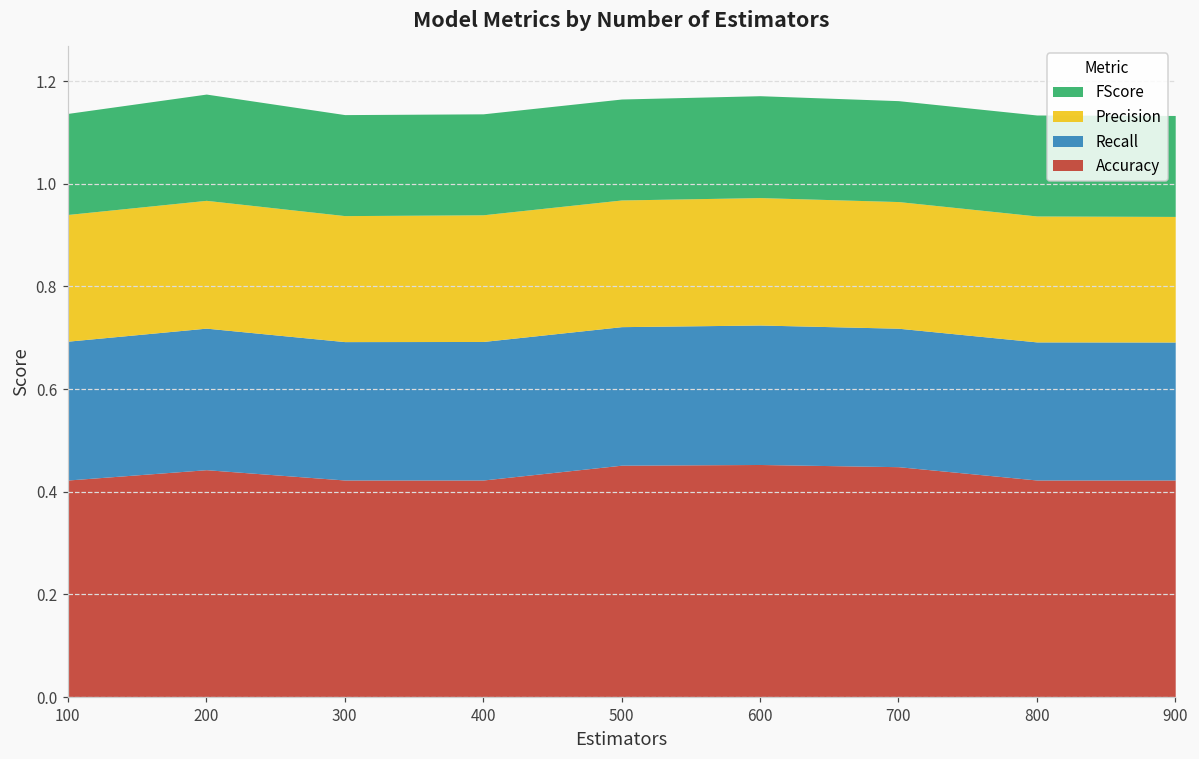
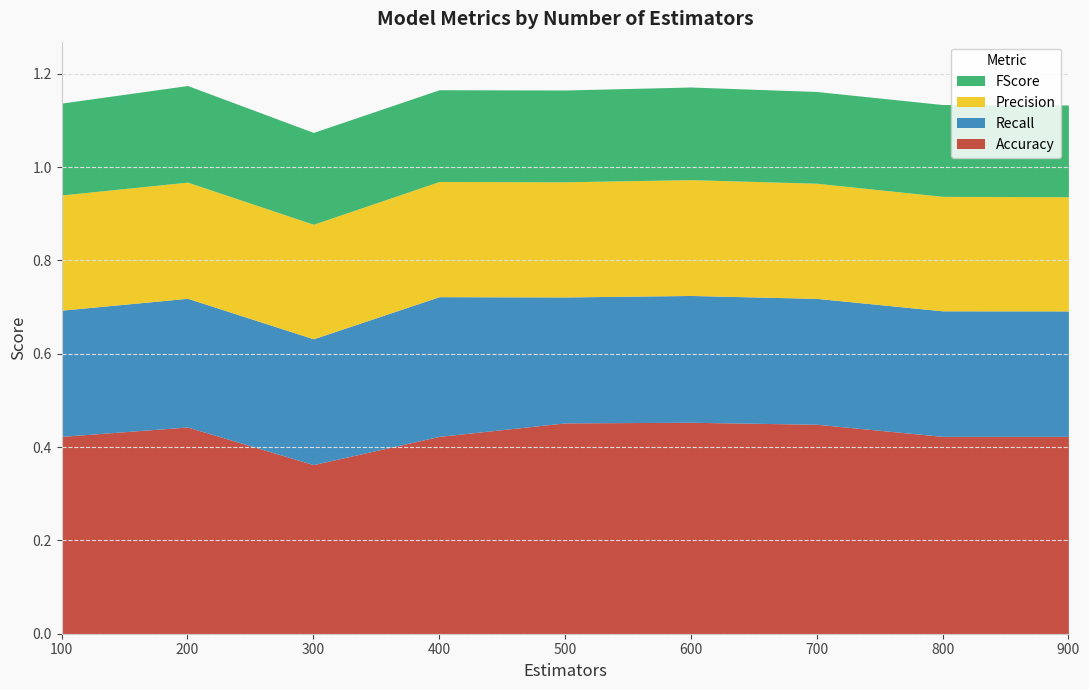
  {
    "Accuracy": {
      "100": 0.42,
      "200": 0.44,
-     "300": 0.42,
+     "300": 0.36,
      "400": 0.42,
      "500": 0.45,
      "600": 0.45,
      "700": 0.45,
      "800": 0.42,
      "900": 0.42
    },
    "Recall": {
      "100": 0.27,
      "200": 0.28,
      "300": 0.27,
-     "400": 0.27,
+     "400": 0.30,
      "500": 0.27,
      "600": 0.27,
      "700": 0.27,
      "800": 0.27,
      "900": 0.27
    },
    "Precision": {
      "100": 0.25,
      "200": 0.25,
      "300": 0.25,
      "400": 0.25,
      "500": 0.25,
      "600": 0.25,
      "700": 0.25,
      "800": 0.25,
      "900": 0.24
    },
    "FScore": {
      "100": 0.20,
      "200": 0.21,
      "300": 0.20,
      "400": 0.20,
      "500": 0.20,
      "600": 0.20,
      "700": 0.20,
      "800": 0.20,
      "900": 0.20
    }
  }
